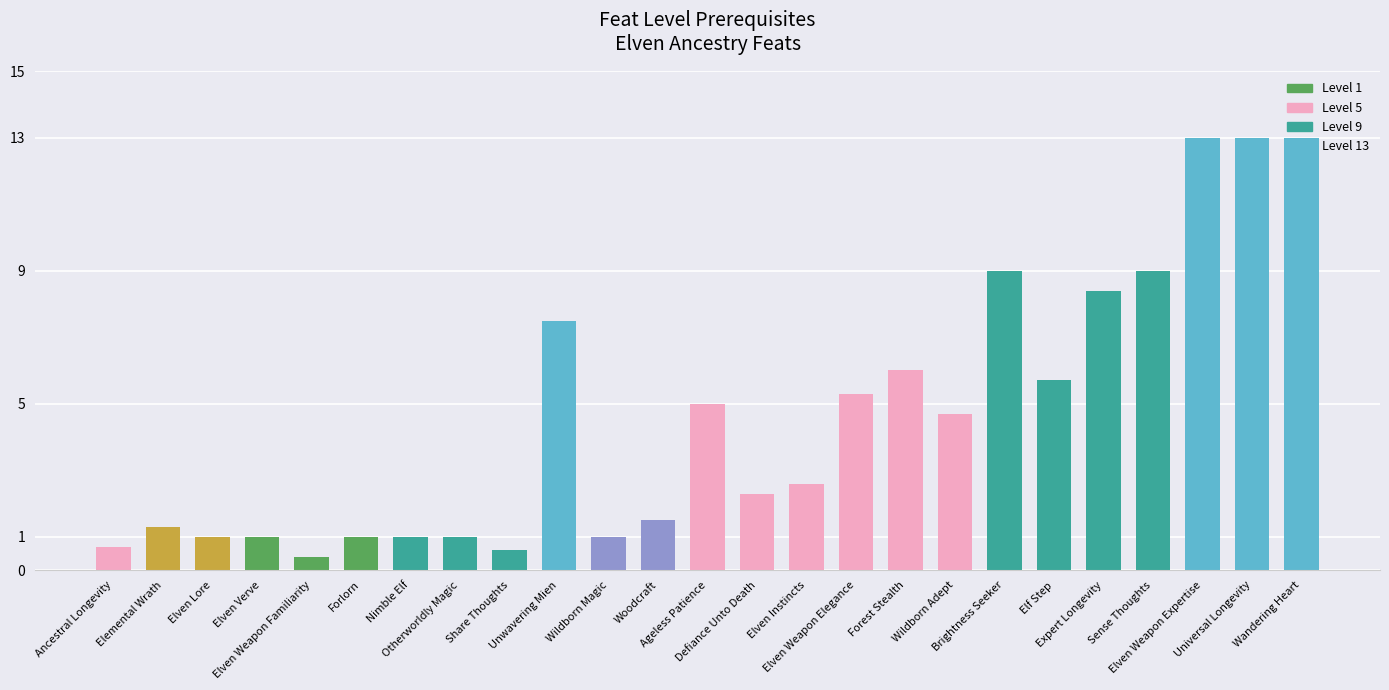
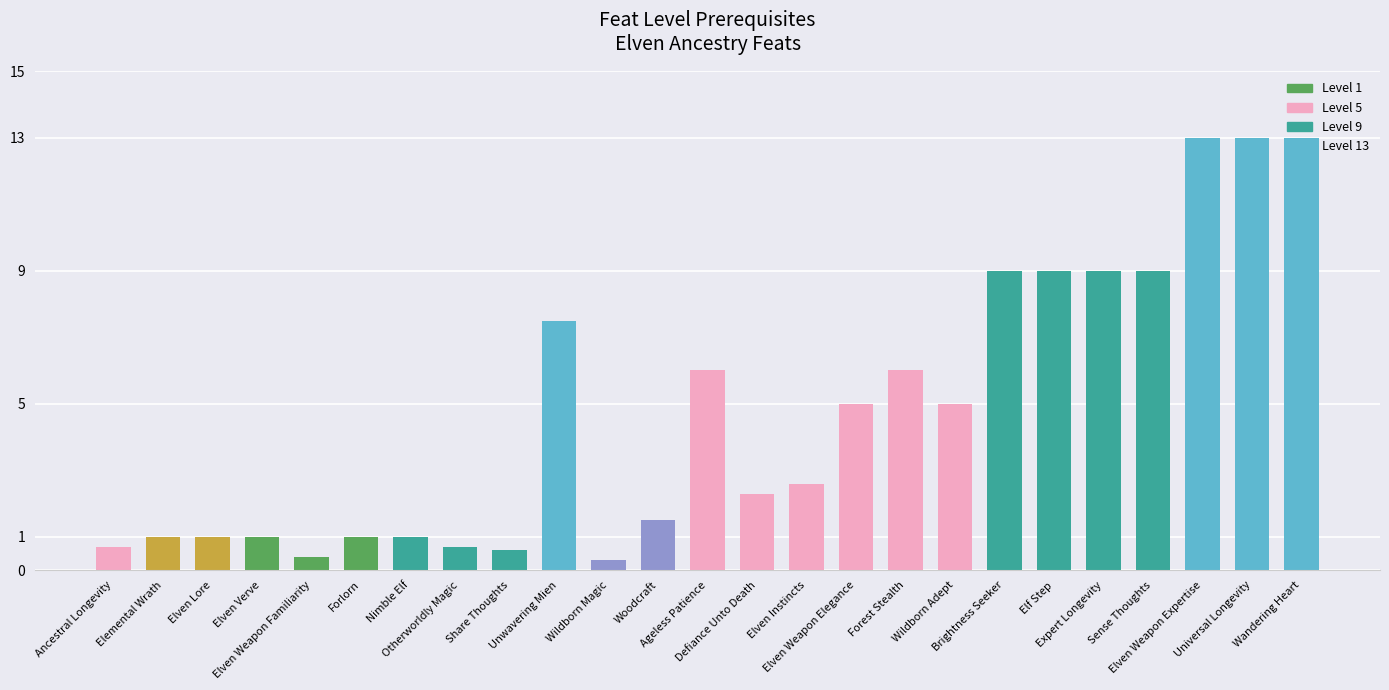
  {
    "Ancestral Longevity": 0.7,
-   "Elemental Wrath": 1.3,
+   "Elemental Wrath": 1.0,
    "Elven Lore": 1.0,
    "Elven Verve": 1.0,
    "Elven Weapon Familiarity": 0.4,
    "Forlorn": 1.0,
    "Nimble Elf": 1.0,
-   "Otherworldly Magic": 1.0,
+   "Otherworldly Magic": 0.7,
    "Share Thoughts": 0.6,
    "Unwavering Mien": 7.5,
-   "Wildborn Magic": 1.0,
+   "Wildborn Magic": 0.3,
    "Woodcraft": 1.5,
-   "Ageless Patience": 5,
+   "Ageless Patience": 6,
    "Defiance Unto Death": 2.3,
    "Elven Instincts": 2.6,
-   "Elven Weapon Elegance": 5.3,
+   "Elven Weapon Elegance": 5.0,
    "Forest Stealth": 6.0,
-   "Wildborn Adept": 4.7,
+   "Wildborn Adept": 5.0,
    "Brightness Seeker": 9.0,
-   "Elf Step": 5.7,
-   "Expert Longevity": 8.4,
+   "Elf Step": 9.0,
+   "Expert Longevity": 9.0,
    "Sense Thoughts": 9.0,
    "Elven Weapon Expertise": 13.0,
    "Universal Longevity": 13.0,
    "Wandering Heart": 13.0
  }
